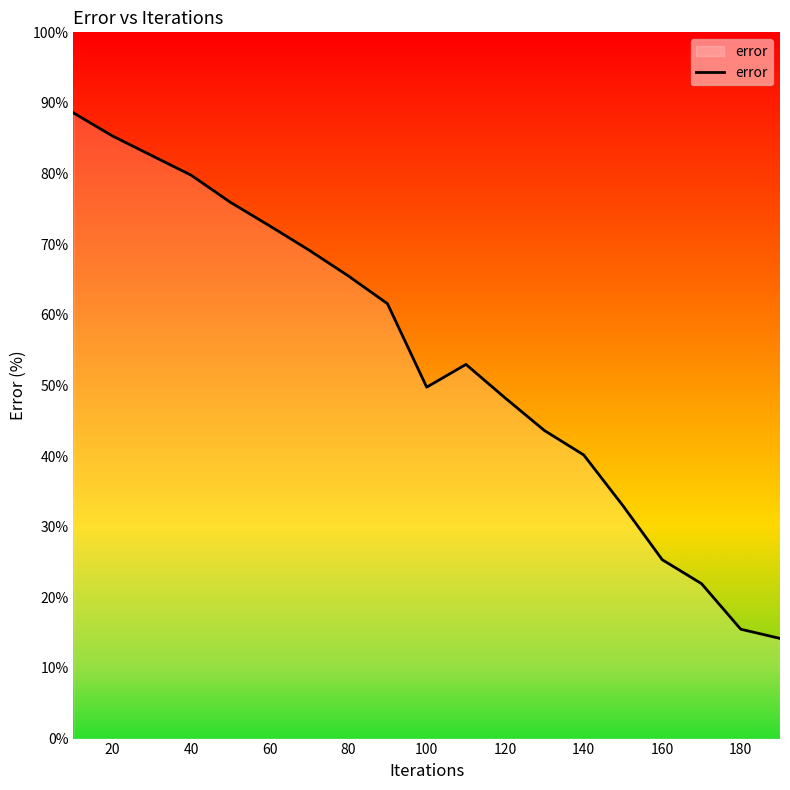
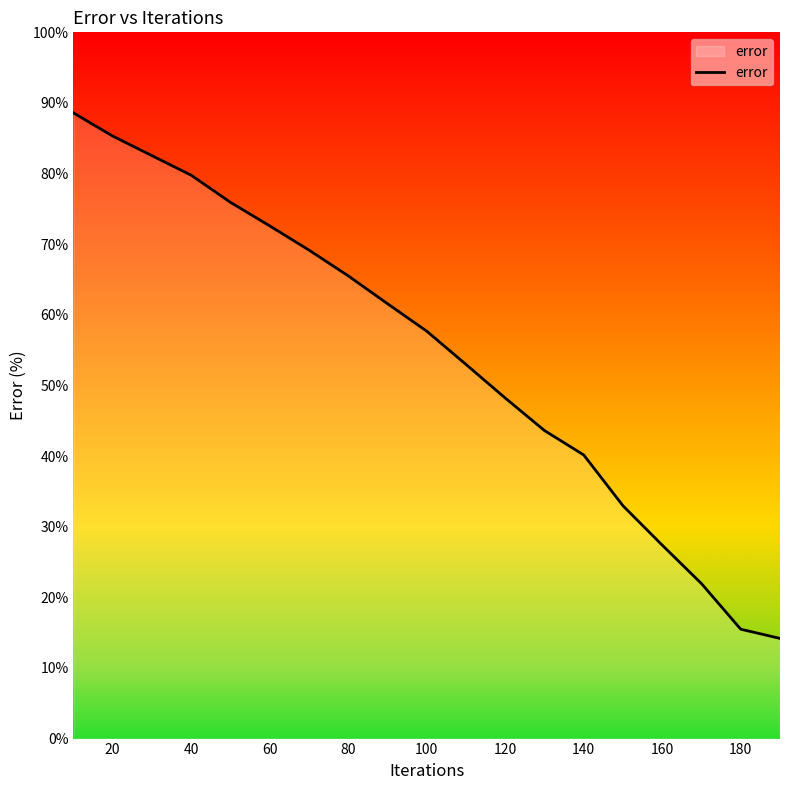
  {
    "20": "85%",
    "40": "80%",
    "60": "73%",
    "80": "66%",
-   "100": "50%",
+   "100": "58%",
    "120": "48%",
    "140": "40%",
-   "160": "25%",
+   "160": "27%",
    "180": "15%"
  }
